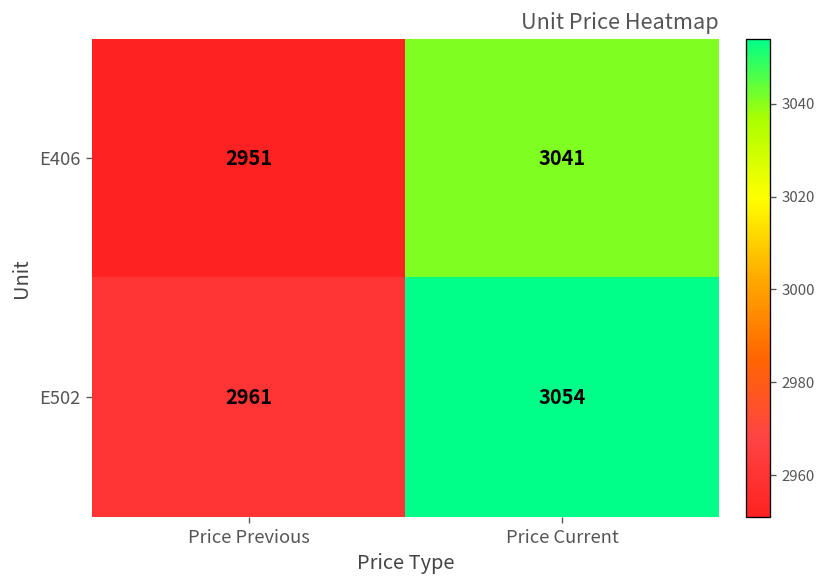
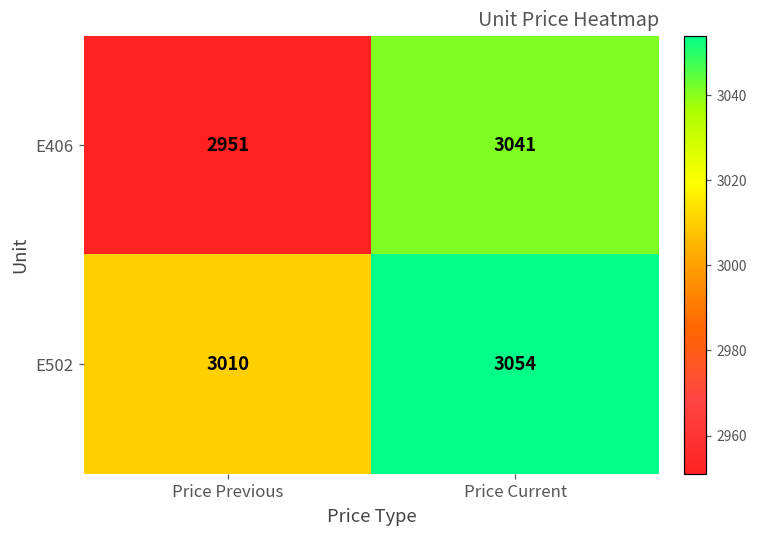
  {
    "E406": {
      "Price Previous": 2951,
      "Price Current": 3041
    },
    "E502": {
-     "Price Previous": 2961,
+     "Price Previous": 3010,
      "Price Current": 3054
    }
  }
